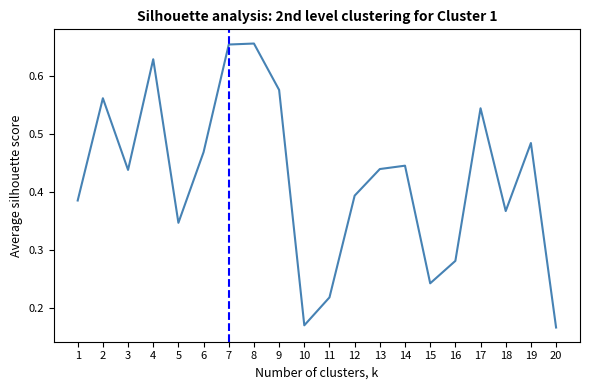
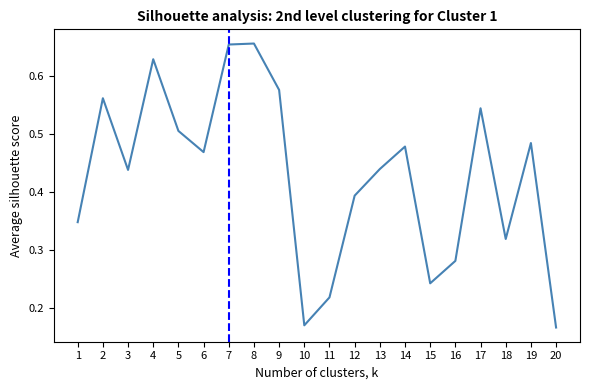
  {
-   "1": 0.38,
+   "1": 0.35,
    "2": 0.56,
    "3": 0.44,
    "4": 0.63,
-   "5": 0.35,
+   "5": 0.51,
    "6": 0.47,
    "7": 0.65,
    "8": 0.66,
    "9": 0.58,
    "10": 0.17,
    "11": 0.22,
    "12": 0.39,
    "13": 0.44,
-   "14": 0.45,
+   "14": 0.48,
    "15": 0.24,
    "16": 0.28,
    "17": 0.54,
-   "18": 0.37,
+   "18": 0.32,
    "19": 0.48,
    "20": 0.17
  }
